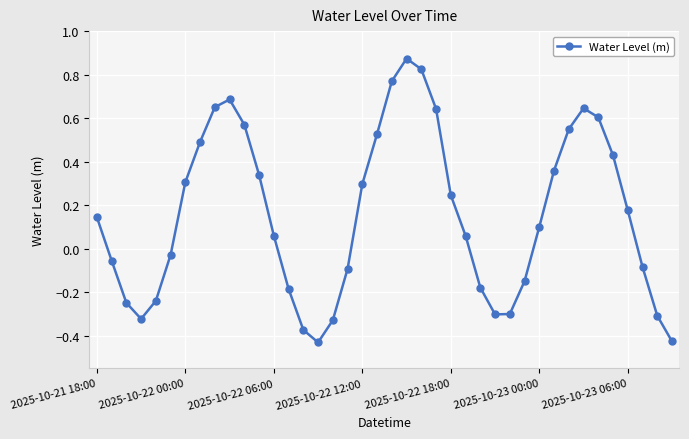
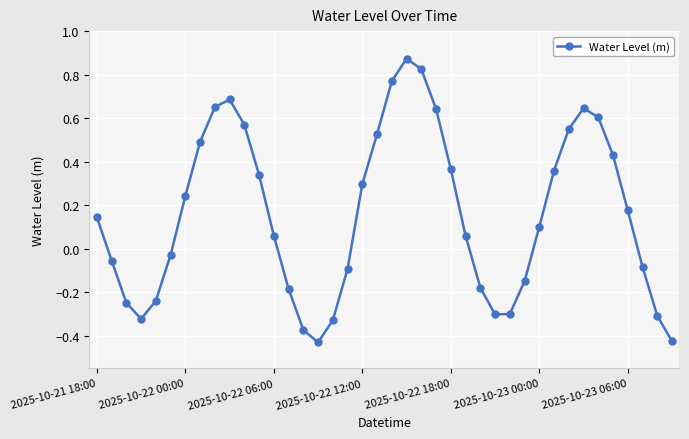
  {
    "2025-10-21 18:00": 0.15,
-   "2025-10-22 00:00": 0.31,
+   "2025-10-22 00:00": 0.24,
    "2025-10-22 06:00": 0.06,
    "2025-10-22 12:00": 0.30,
-   "2025-10-22 18:00": 0.25,
+   "2025-10-22 18:00": 0.37,
    "2025-10-23 00:00": 0.10,
    "2025-10-23 06:00": 0.18
  }
